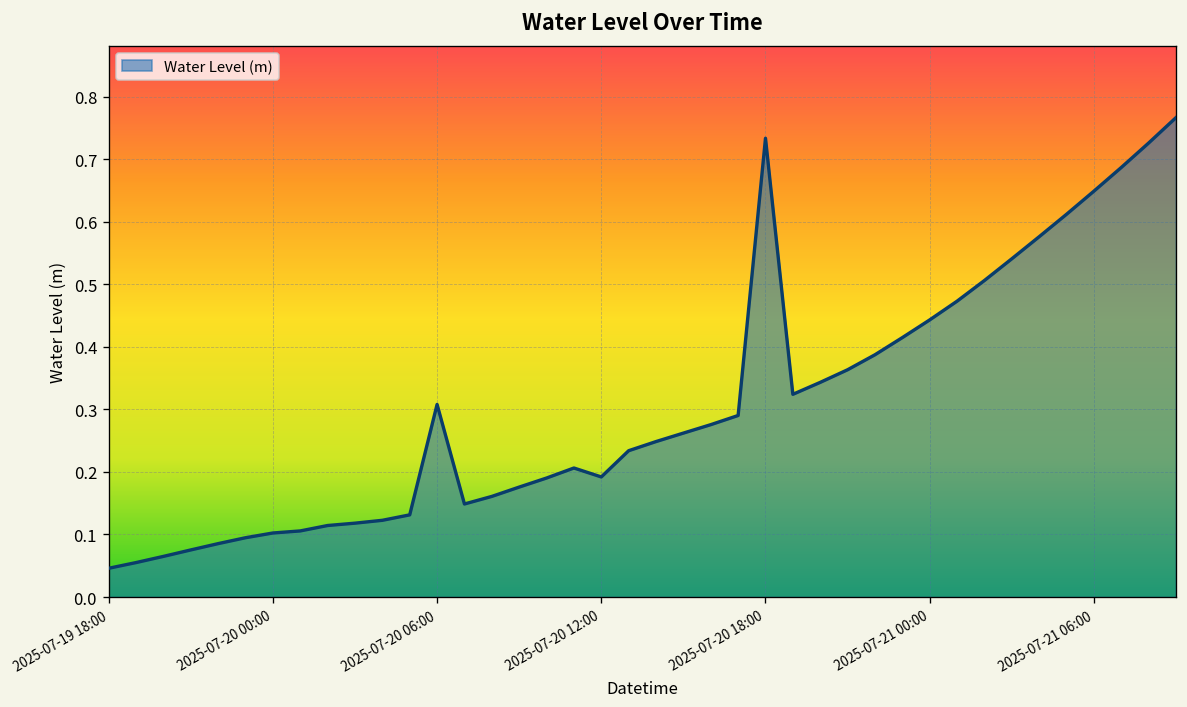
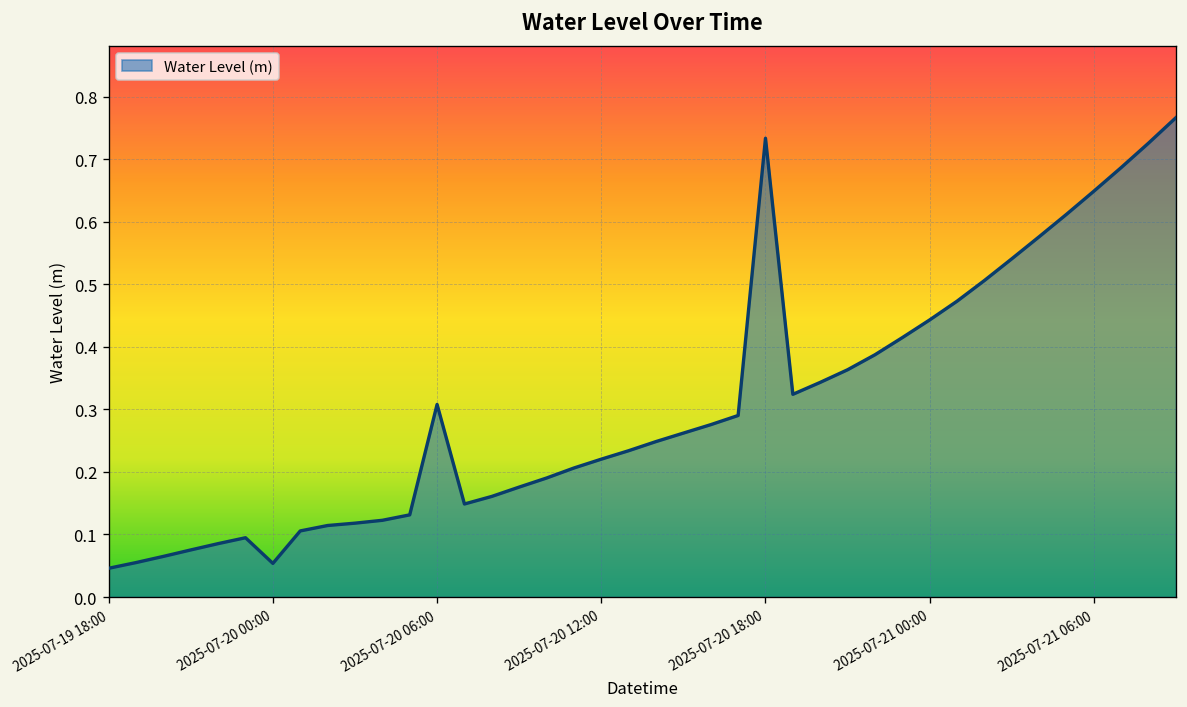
  {
    "2025-07-19 18:00": 0.05,
-   "2025-07-20 00:00": 0.10,
+   "2025-07-20 00:00": 0.05,
    "2025-07-20 06:00": 0.31,
-   "2025-07-20 12:00": 0.19,
+   "2025-07-20 12:00": 0.22,
    "2025-07-20 18:00": 0.73,
    "2025-07-21 00:00": 0.44,
    "2025-07-21 06:00": 0.65
  }
